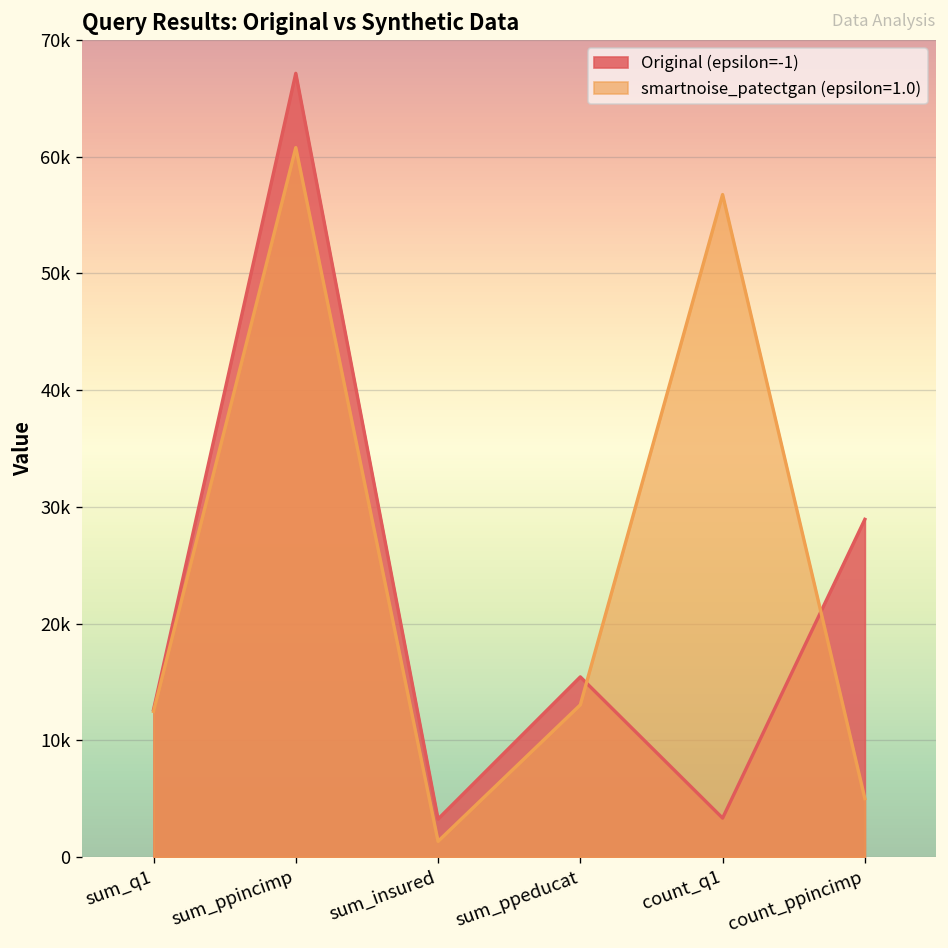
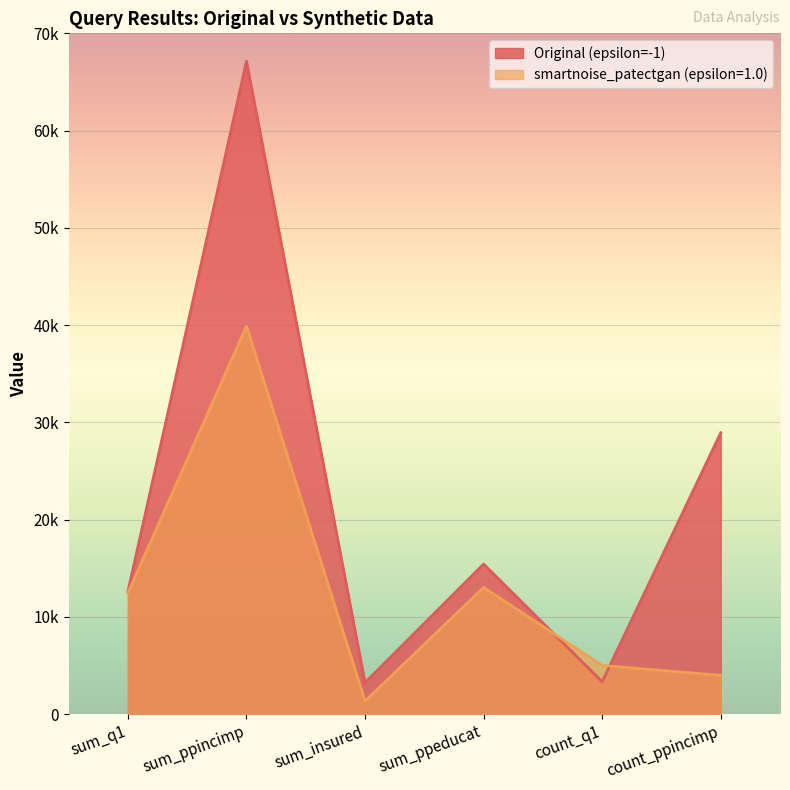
  {
    "Original (epsilon=-1)": {
      "sum_ppincimp": 67000,
      "sum_insured": 3000,
      "sum_ppeducat": 15000,
      "count_q1": 3000,
      "count_ppincimp": 29000
    },
    "smartnoise_patectgan (epsilon=1.0)": {
-     "sum_ppincimp": 61000,
+     "sum_ppincimp": 40000,
      "sum_insured": 1000,
      "sum_ppeducat": 13000,
-     "count_q1": 57000,
-     "count_ppincimp": 5000
+     "count_q1": 5000,
+     "count_ppincimp": 4000
    }
  }
